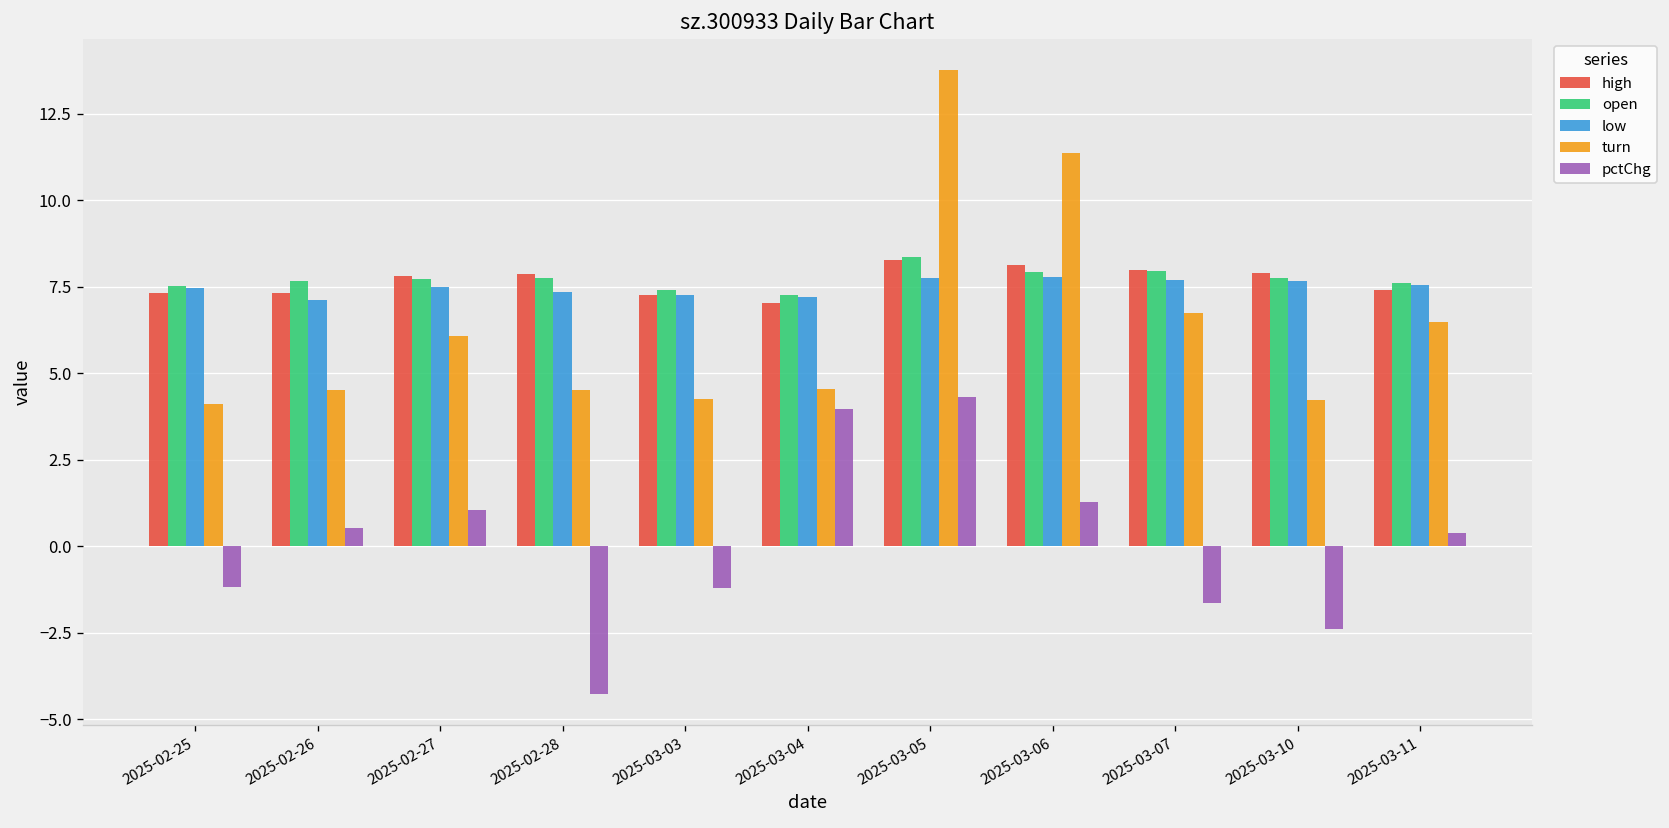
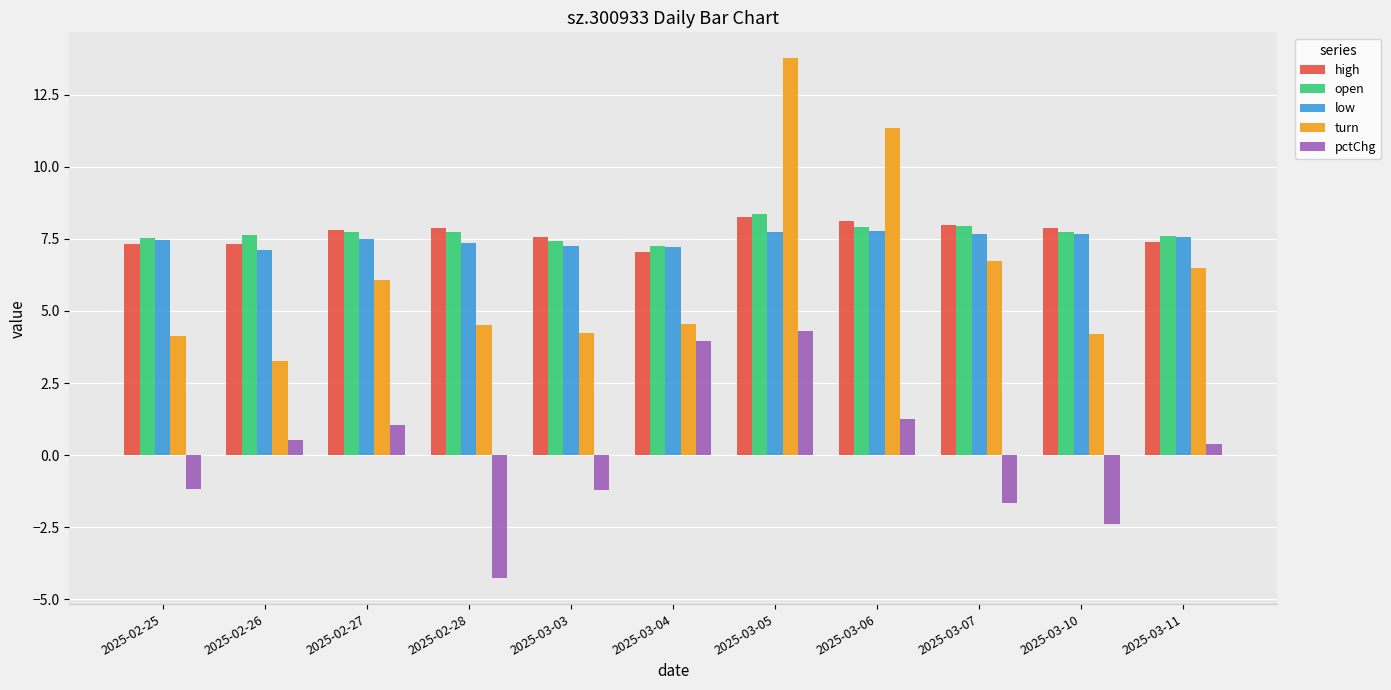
  {
    "high": {
      "2025-02-25": 7.3,
      "2025-02-26": 7.3,
      "2025-02-27": 7.8,
      "2025-02-28": 7.9,
-     "2025-03-03": 7.3,
+     "2025-03-03": 7.6,
      "2025-03-04": 7.0,
      "2025-03-05": 8.3,
      "2025-03-06": 8.1,
      "2025-03-07": 8.0,
      "2025-03-10": 7.9,
      "2025-03-11": 7.4
    },
    "open": {
      "2025-02-25": 7.5,
      "2025-02-26": 7.7,
      "2025-02-27": 7.7,
      "2025-02-28": 7.7,
      "2025-03-03": 7.4,
      "2025-03-04": 7.3,
      "2025-03-05": 8.4,
      "2025-03-06": 7.9,
      "2025-03-07": 8.0,
      "2025-03-10": 7.8,
      "2025-03-11": 7.6
    },
    "low": {
      "2025-02-25": 7.5,
      "2025-02-26": 7.1,
      "2025-02-27": 7.5,
      "2025-02-28": 7.3,
      "2025-03-03": 7.3,
      "2025-03-04": 7.2,
      "2025-03-05": 7.7,
      "2025-03-06": 7.8,
      "2025-03-07": 7.7,
      "2025-03-10": 7.7,
      "2025-03-11": 7.6
    },
    "turn": {
      "2025-02-25": 4.1,
-     "2025-02-26": 4.5,
+     "2025-02-26": 3.3,
      "2025-02-27": 6.1,
      "2025-02-28": 4.5,
      "2025-03-03": 4.2,
      "2025-03-04": 4.5,
      "2025-03-05": 13.8,
      "2025-03-06": 11.4,
      "2025-03-07": 6.7,
      "2025-03-10": 4.2,
      "2025-03-11": 6.5
    },
    "pctChg": {
      "2025-02-25": -1.2,
      "2025-02-26": 0.5,
      "2025-02-27": 1.0,
      "2025-02-28": -4.3,
      "2025-03-03": -1.2,
      "2025-03-04": 4.0,
      "2025-03-05": 4.3,
      "2025-03-06": 1.3,
      "2025-03-07": -1.6,
      "2025-03-10": -2.4,
      "2025-03-11": 0.4
    }
  }
